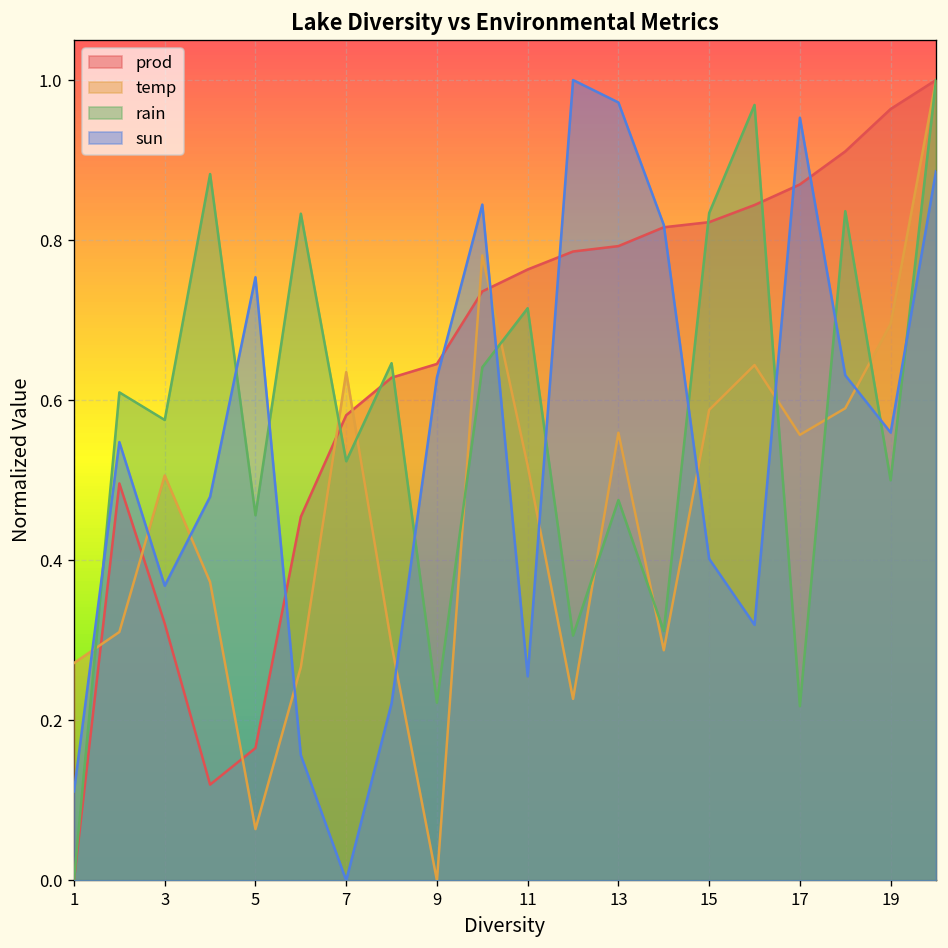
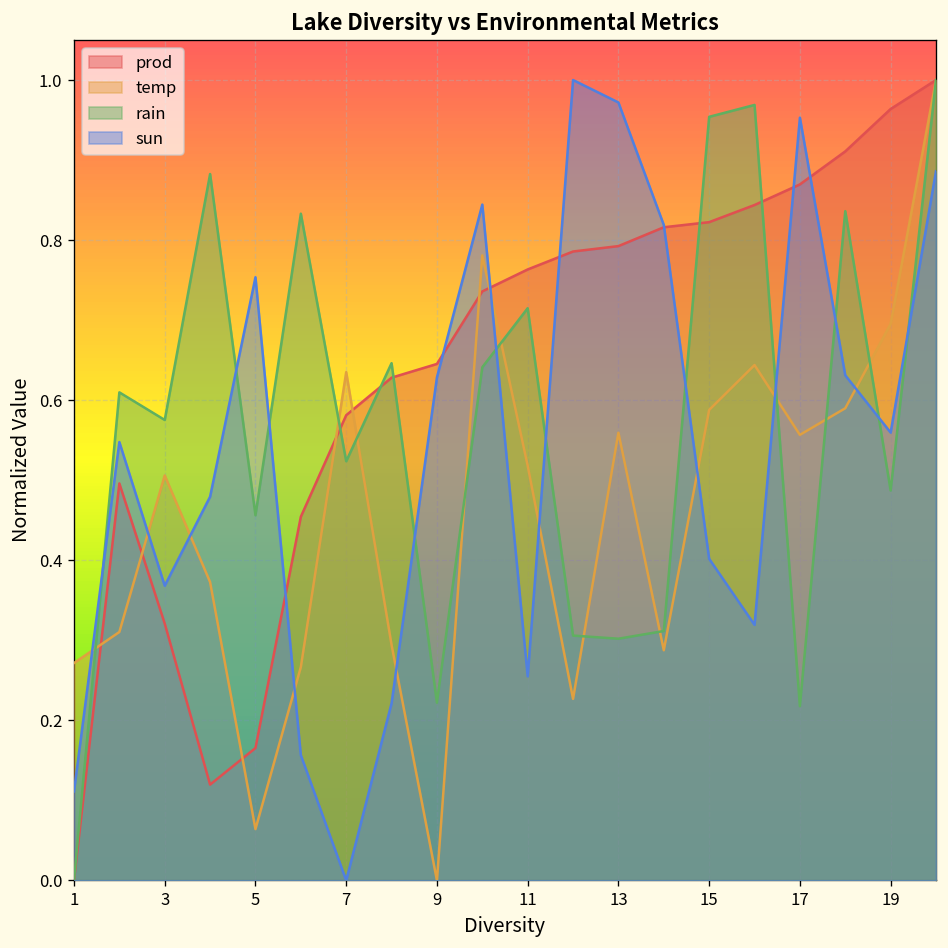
  {
    "rain": {
      "3": 0.58,
      "5": 0.46,
      "7": 0.52,
      "9": 0.22,
      "11": 0.71,
-     "13": 0.48,
-     "15": 0.83,
+     "13": 0.30,
+     "15": 0.95,
      "17": 0.22,
-     "19": 0.50
+     "19": 0.49
    },
    "sun": {
      "1": 0.11,
      "3": 0.37,
      "5": 0.75,
      "7": 0.00,
      "9": 0.63,
      "11": 0.26,
      "13": 0.97,
      "15": 0.40,
      "17": 0.95,
      "19": 0.56
    }
  }
